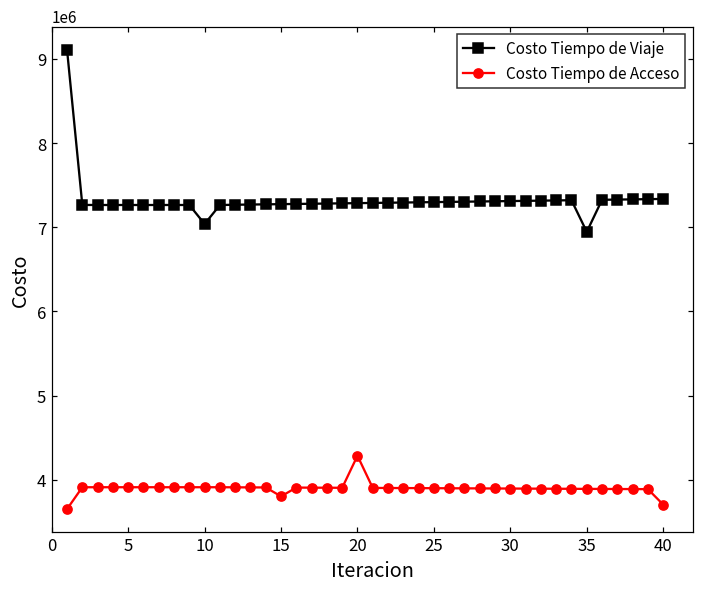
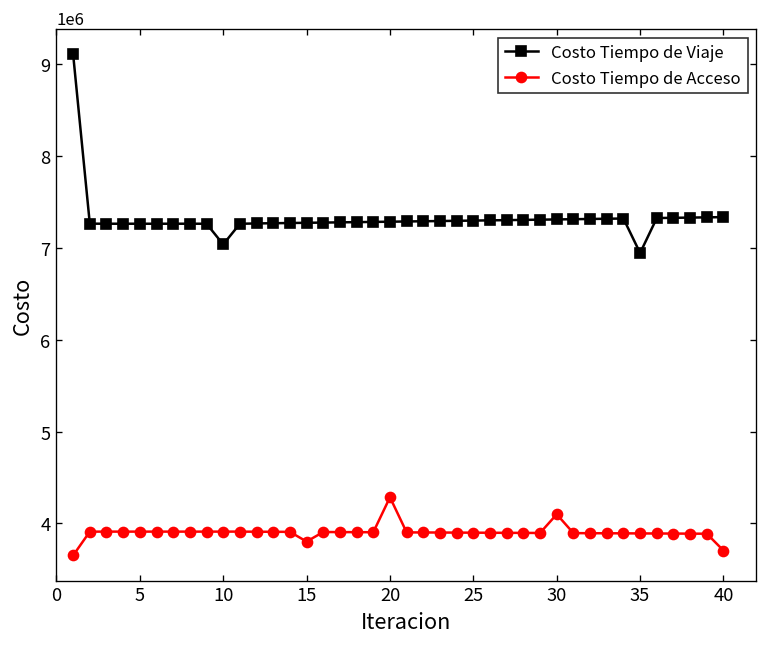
  {
    "Costo Tiempo de Viaje": {
      "5": 7300000,
      "10": 7000000,
      "15": 7300000,
      "20": 7300000,
      "25": 7300000,
      "30": 7300000,
      "35": 6900000,
      "40": 7300000
    },
    "Costo Tiempo de Acceso": {
      "5": 3900000,
      "10": 3900000,
      "15": 3800000,
      "20": 4300000,
      "25": 3900000,
-     "30": 3900000,
+     "30": 4100000,
      "35": 3900000,
      "40": 3700000
    }
  }
